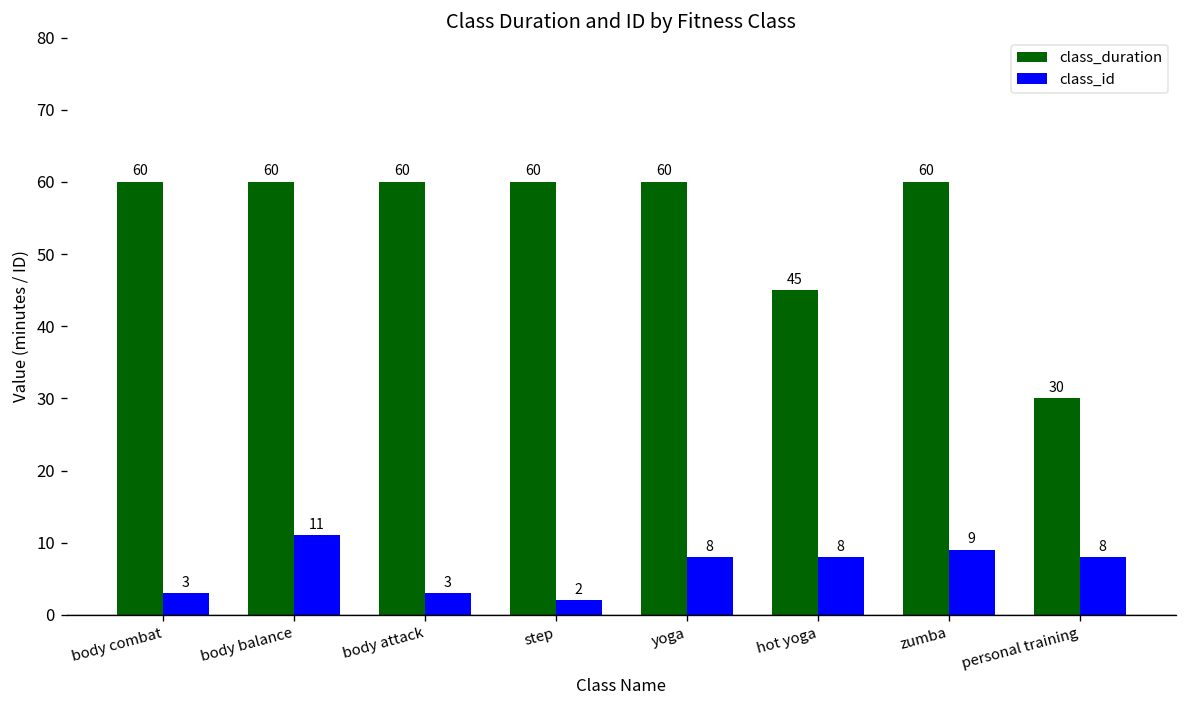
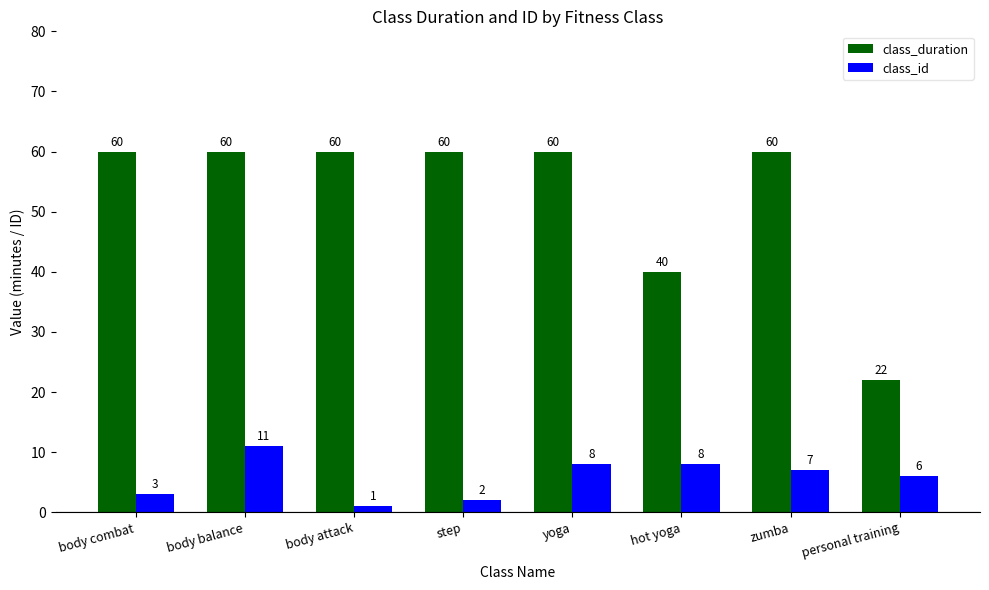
  {
    "class_duration": {
      "body combat": 60,
      "body balance": 60,
      "body attack": 60,
      "step": 60,
      "yoga": 60,
-     "hot yoga": 45,
+     "hot yoga": 40,
      "zumba": 60,
-     "personal training": 30
+     "personal training": 22
    },
    "class_id": {
      "body combat": 3,
      "body balance": 11,
-     "body attack": 3,
+     "body attack": 1,
      "step": 2,
      "yoga": 8,
      "hot yoga": 8,
-     "zumba": 9,
-     "personal training": 8
+     "zumba": 7,
+     "personal training": 6
    }
  }
